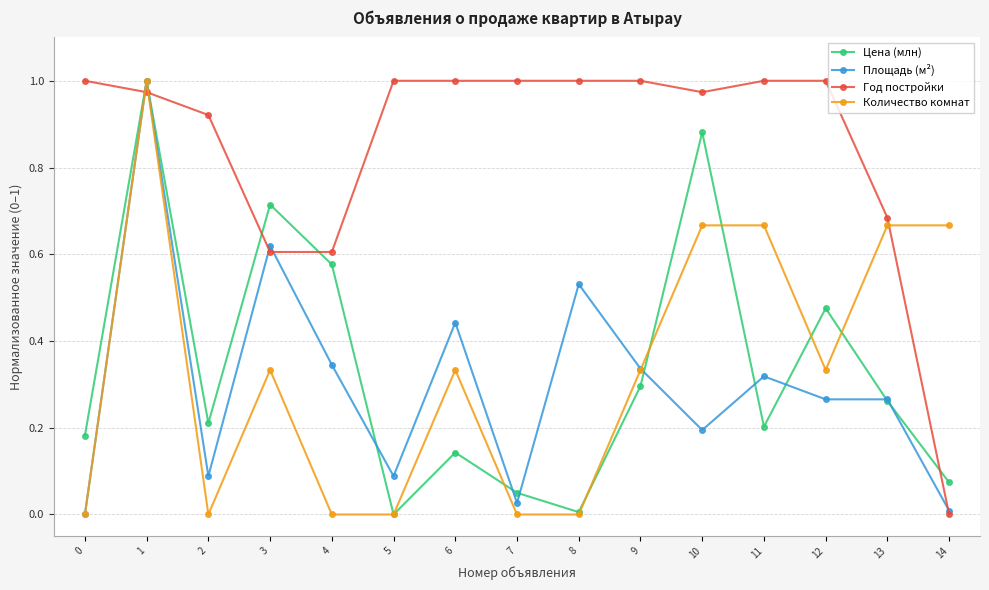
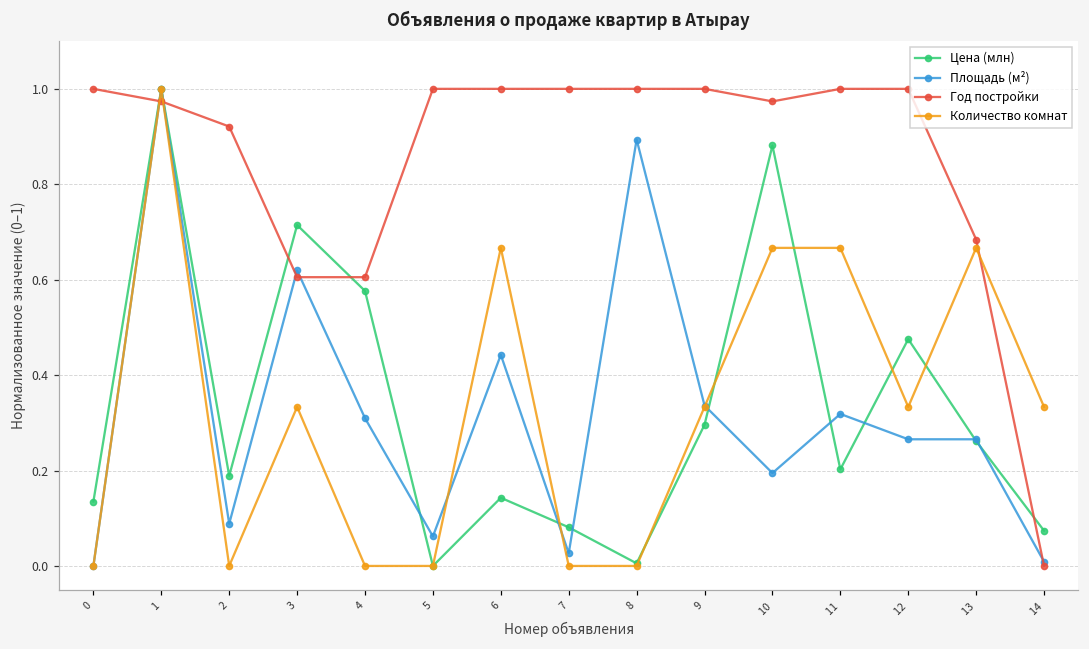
  {
    "Цена (млн)": {
-     "0": 0.18,
-     "2": 0.21,
+     "0": 0.14,
+     "2": 0.19,
      "3": 0.71,
      "4": 0.58,
      "6": 0.14,
-     "7": 0.05,
+     "7": 0.08,
      "9": 0.30,
      "10": 0.88,
      "11": 0.20,
      "12": 0.48,
      "14": 0.07
    },
    "Площадь (м²)": {
      "2": 0.09,
      "3": 0.62,
-     "4": 0.35,
-     "5": 0.09,
+     "4": 0.31,
+     "5": 0.06,
      "6": 0.44,
      "7": 0.03,
-     "8": 0.53,
+     "8": 0.89,
      "10": 0.19,
      "11": 0.32,
      "12": 0.27,
      "14": 0.01
    },
    "Год постройки": {
      "0": 1.00,
      "1": 0.97,
      "2": 0.92,
      "3": 0.61,
      "4": 0.61,
      "5": 1.00,
      "6": 1.00,
      "7": 1.00,
      "8": 1.00,
      "9": 1.00,
      "10": 0.97,
      "11": 1.00,
      "12": 1.00,
      "13": 0.68,
      "14": 0.00
    },
    "Количество комнат": {
      "2": 0.00,
      "3": 0.33,
      "4": 0.00,
-     "6": 0.33,
+     "6": 0.67,
      "7": 0.00,
      "10": 0.67,
      "11": 0.67,
      "12": 0.33,
      "13": 0.67,
-     "14": 0.67
+     "14": 0.33
    }
  }
